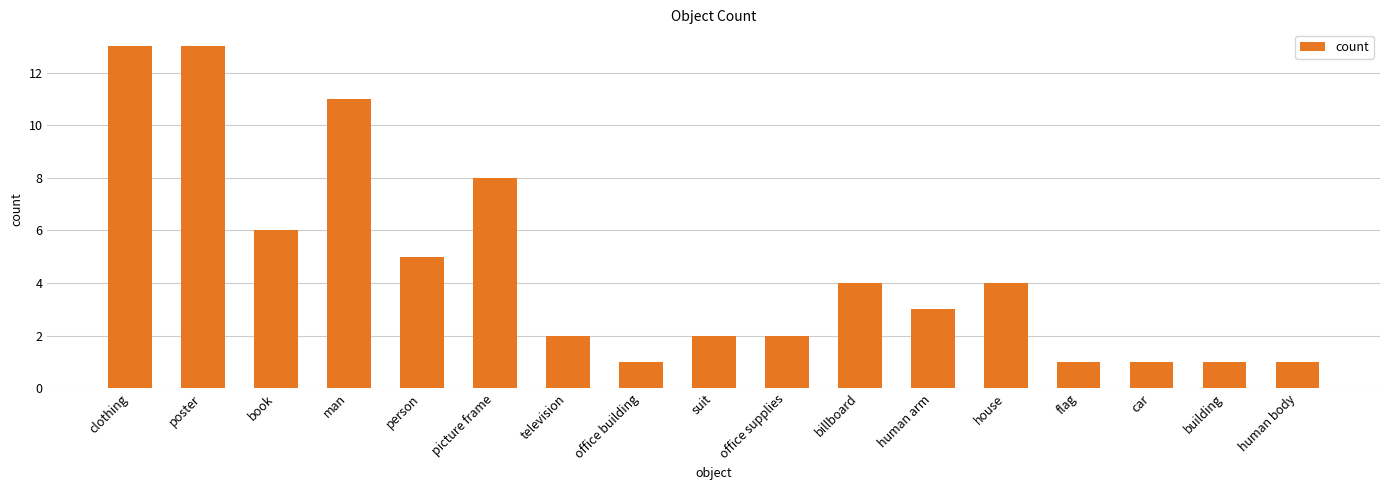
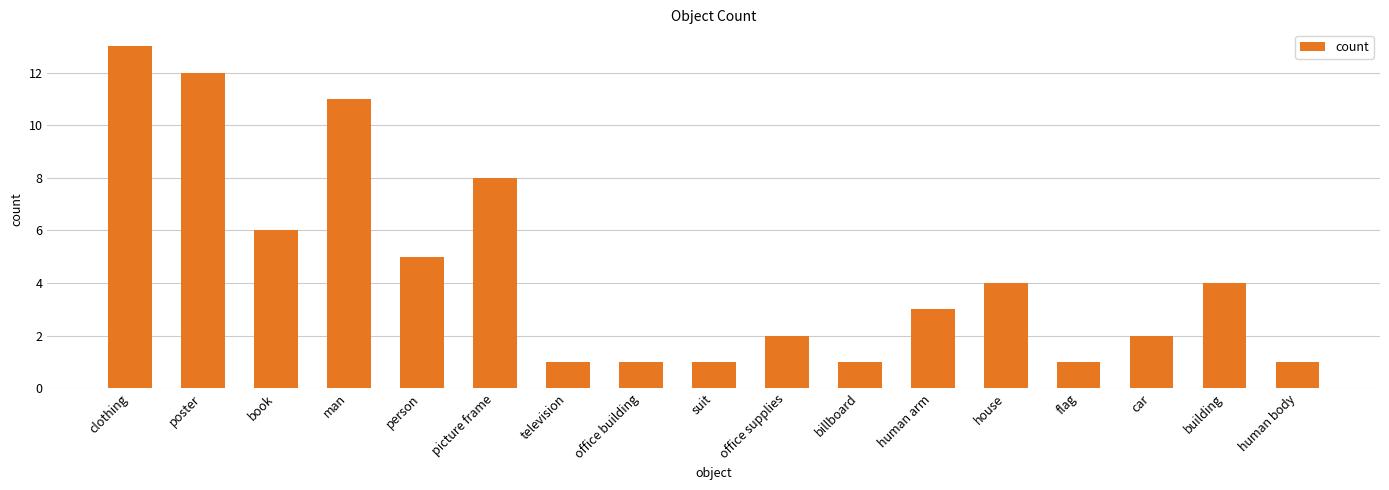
  {
    "clothing": 13,
-   "poster": 13,
+   "poster": 12,
    "book": 6,
    "man": 11,
    "person": 5,
    "picture frame": 8,
-   "television": 2,
+   "television": 1,
    "office building": 1,
-   "suit": 2,
+   "suit": 1,
    "office supplies": 2,
-   "billboard": 4,
+   "billboard": 1,
    "human arm": 3,
    "house": 4,
    "flag": 1,
-   "car": 1,
-   "building": 1,
+   "car": 2,
+   "building": 4,
    "human body": 1
  }
